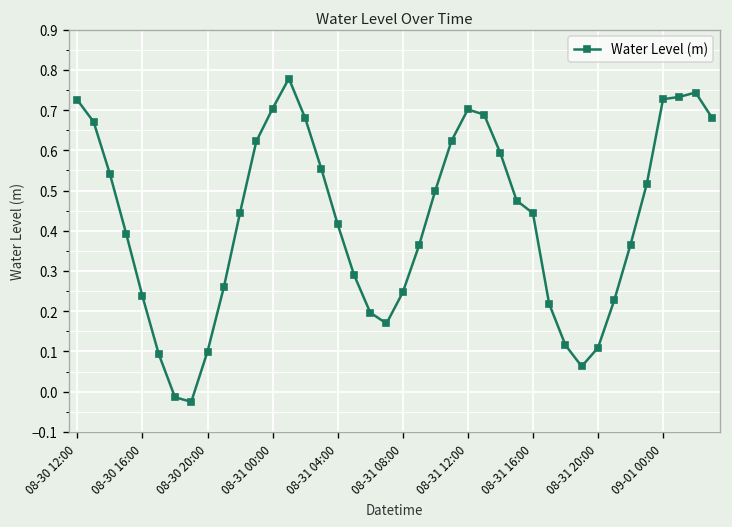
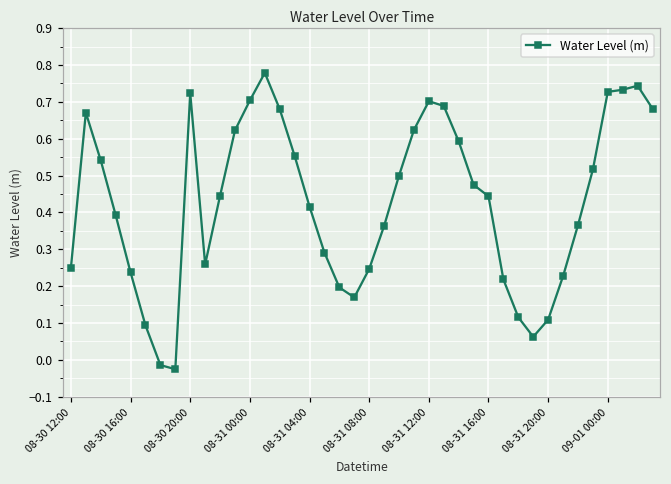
  {
-   "08-30 12:00": 0.73,
+   "08-30 12:00": 0.25,
    "08-30 16:00": 0.24,
-   "08-30 20:00": 0.10,
+   "08-30 20:00": 0.72,
    "08-31 00:00": 0.70,
    "08-31 04:00": 0.42,
    "08-31 08:00": 0.25,
    "08-31 12:00": 0.70,
    "08-31 16:00": 0.44,
    "08-31 20:00": 0.11,
    "09-01 00:00": 0.73
  }
